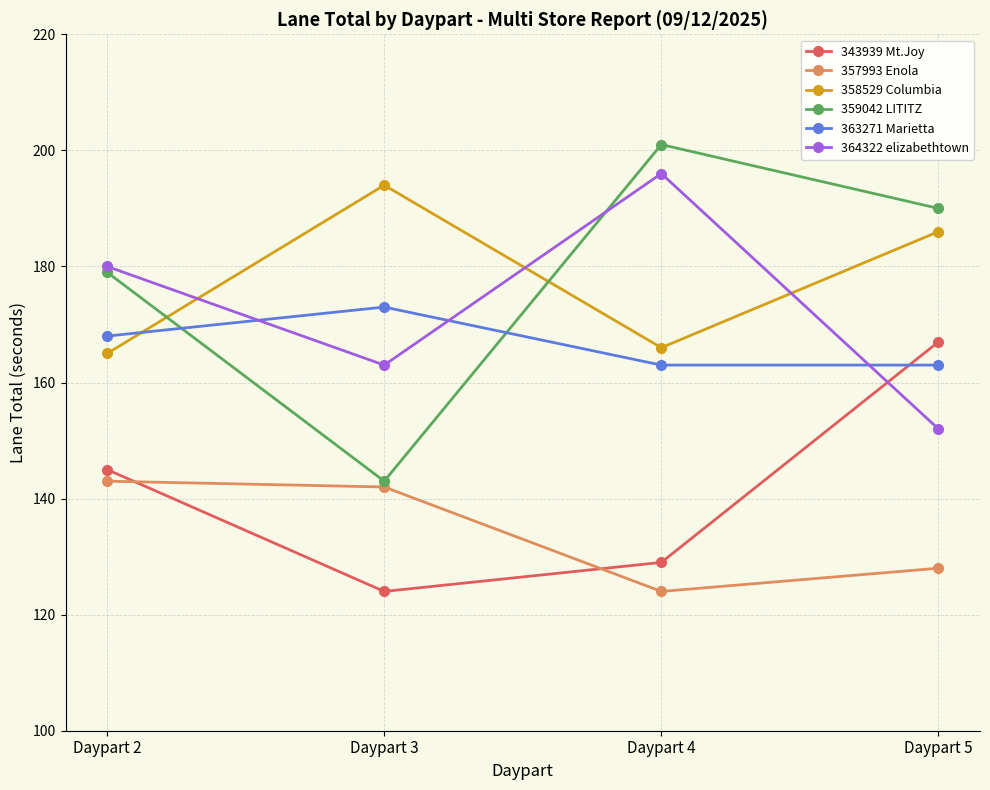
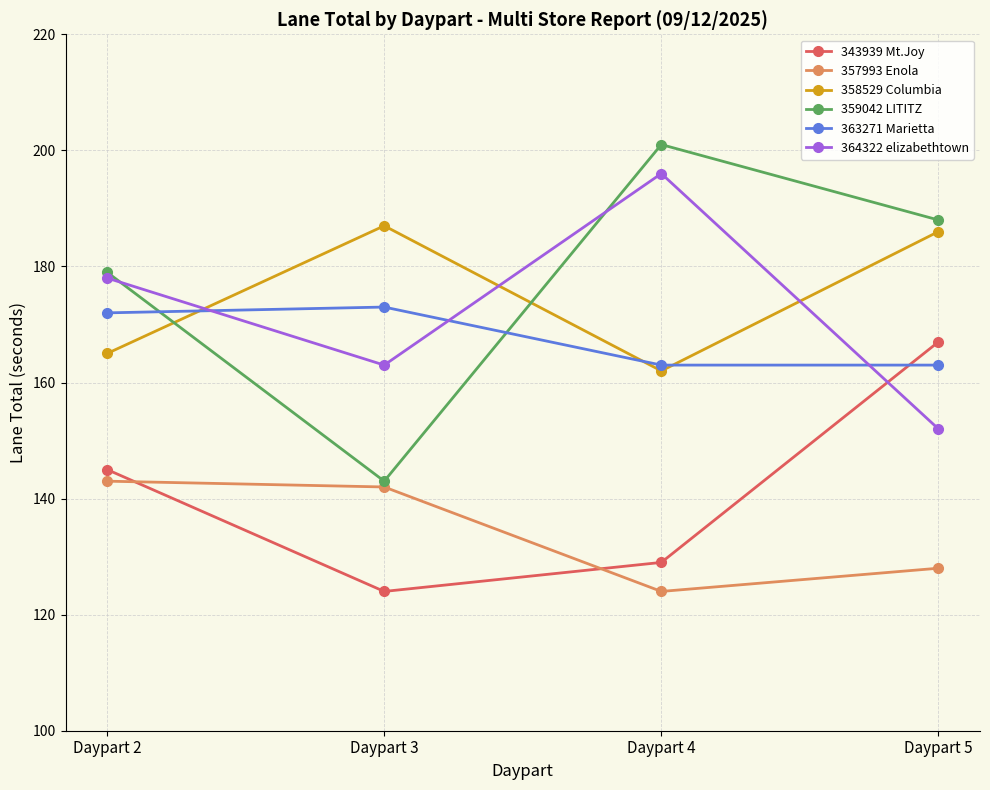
  {
    "358529 Columbia": {
      "Daypart 2": 165,
-     "Daypart 3": 194,
-     "Daypart 4": 166,
+     "Daypart 3": 187,
+     "Daypart 4": 162,
      "Daypart 5": 186
    },
    "359042 LITITZ": {
      "Daypart 2": 179,
      "Daypart 3": 143,
      "Daypart 4": 201,
-     "Daypart 5": 190
+     "Daypart 5": 188
    },
    "363271 Marietta": {
-     "Daypart 2": 168,
+     "Daypart 2": 172,
      "Daypart 3": 173,
      "Daypart 4": 163,
      "Daypart 5": 163
    },
    "364322 elizabethtown": {
-     "Daypart 2": 180,
+     "Daypart 2": 178,
      "Daypart 3": 163,
      "Daypart 4": 196,
      "Daypart 5": 152
    }
  }
